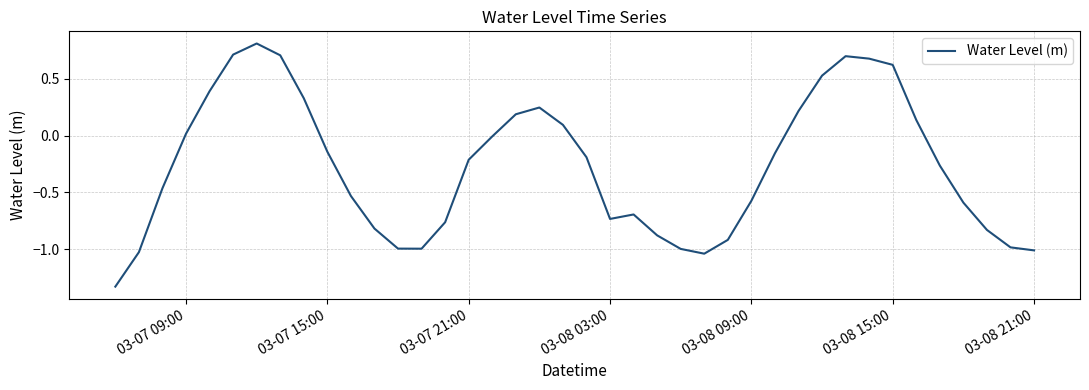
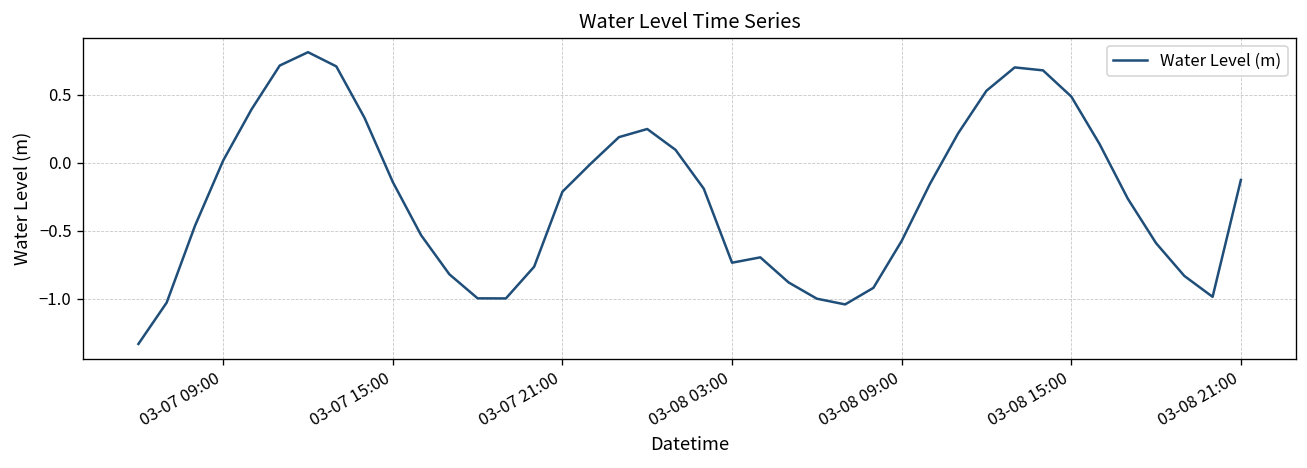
  {
    "03-07 09:00": 0.02,
    "03-07 15:00": -0.14,
    "03-07 21:00": -0.21,
    "03-08 03:00": -0.73,
    "03-08 09:00": -0.57,
-   "03-08 15:00": 0.62,
-   "03-08 21:00": -1.01
+   "03-08 15:00": 0.49,
+   "03-08 21:00": -0.13
  }
